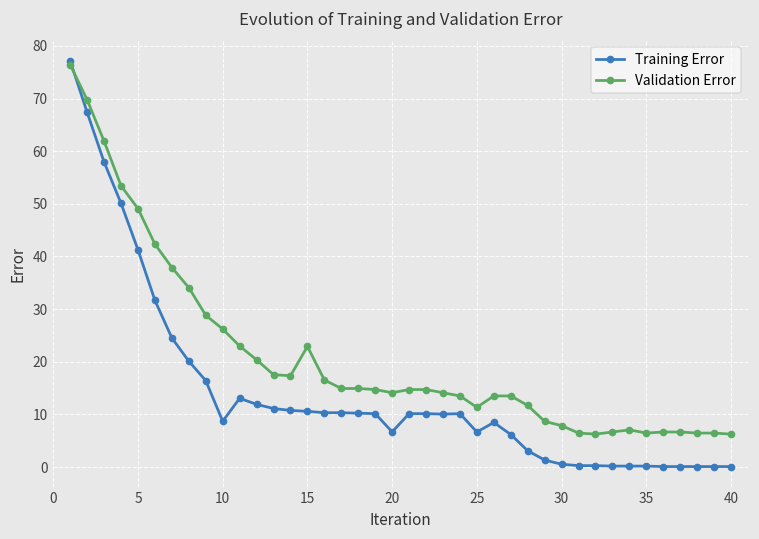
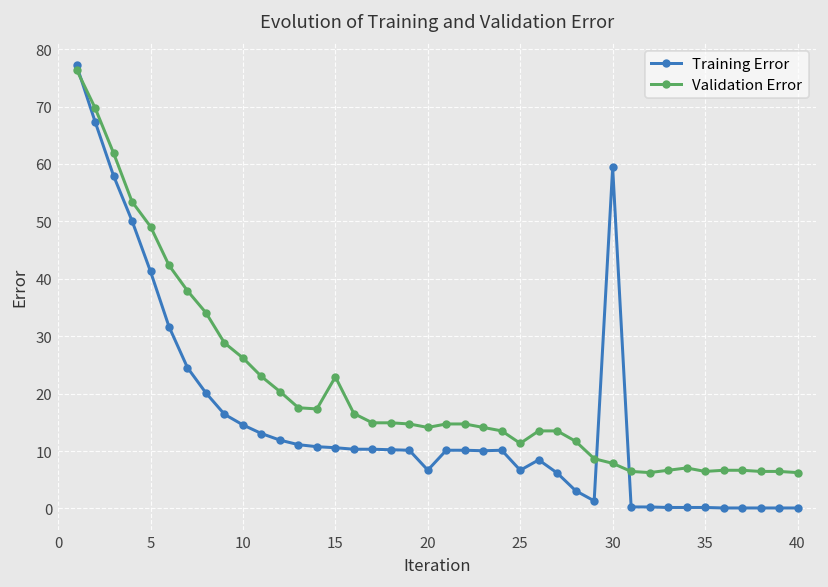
  {
    "Training Error": {
      "5": 41,
-     "10": 9,
+     "10": 15,
      "15": 11,
      "20": 7,
      "25": 7,
-     "30": 1,
+     "30": 59,
      "35": 0,
      "40": 0
    },
    "Validation Error": {
      "5": 49,
      "10": 26,
      "15": 23,
      "20": 14,
      "25": 11,
      "30": 8,
      "35": 6,
      "40": 6
    }
  }
